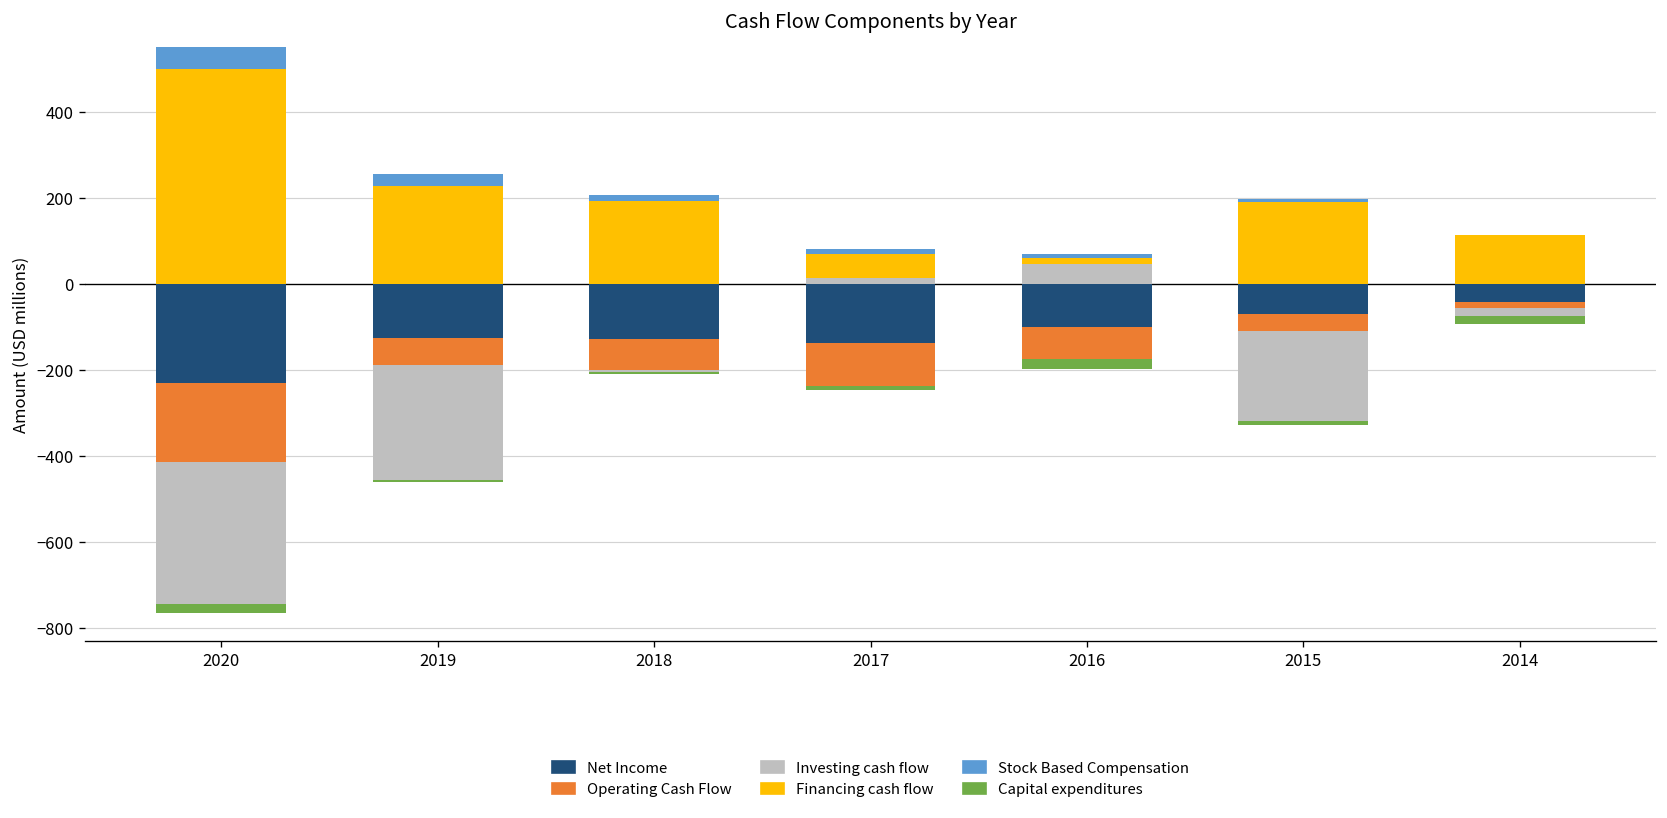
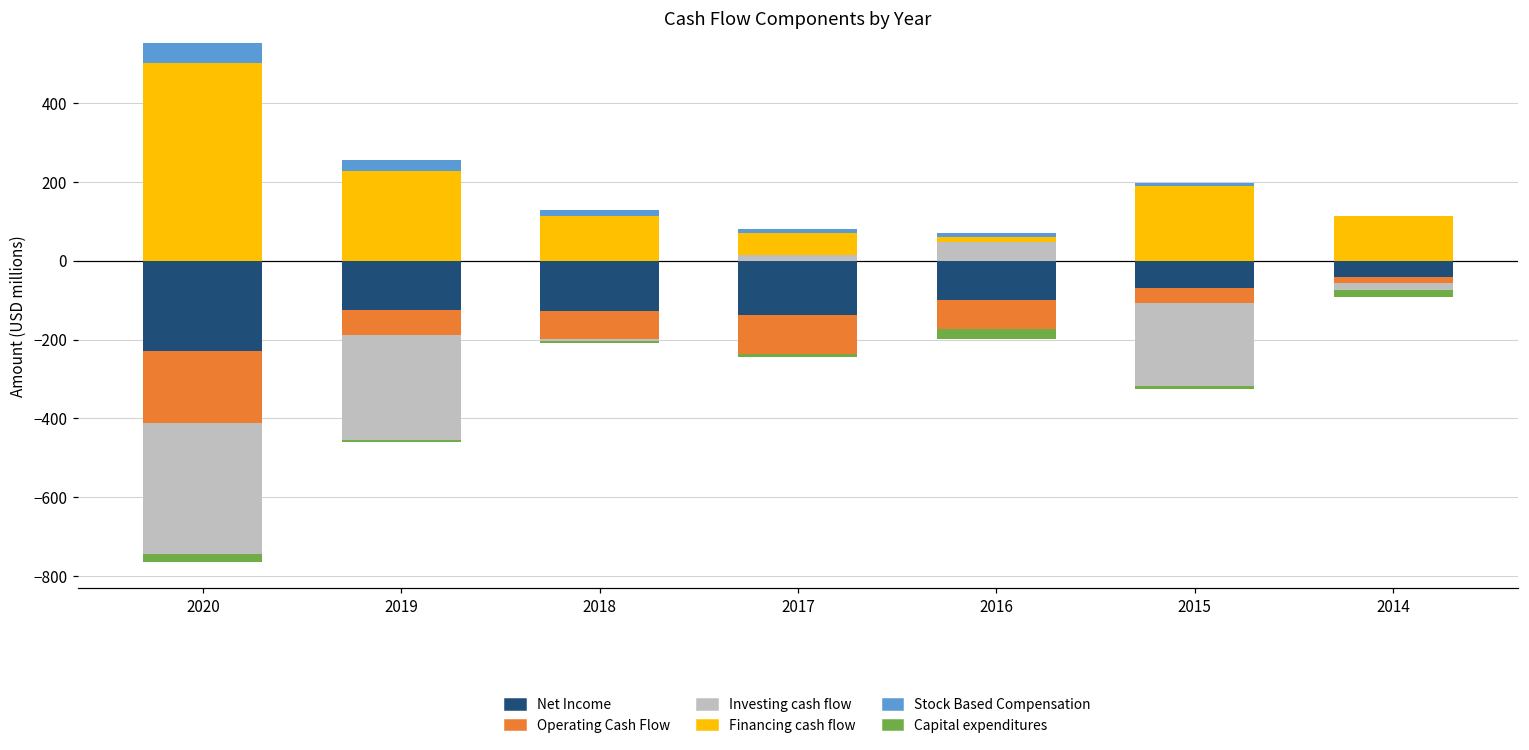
  {
    "Financing cash flow": {
      "2020": 500,
      "2019": 230,
-     "2018": 190,
+     "2018": 110,
      "2017": 60,
      "2016": 10,
      "2015": 190,
      "2014": 110
    }
  }
